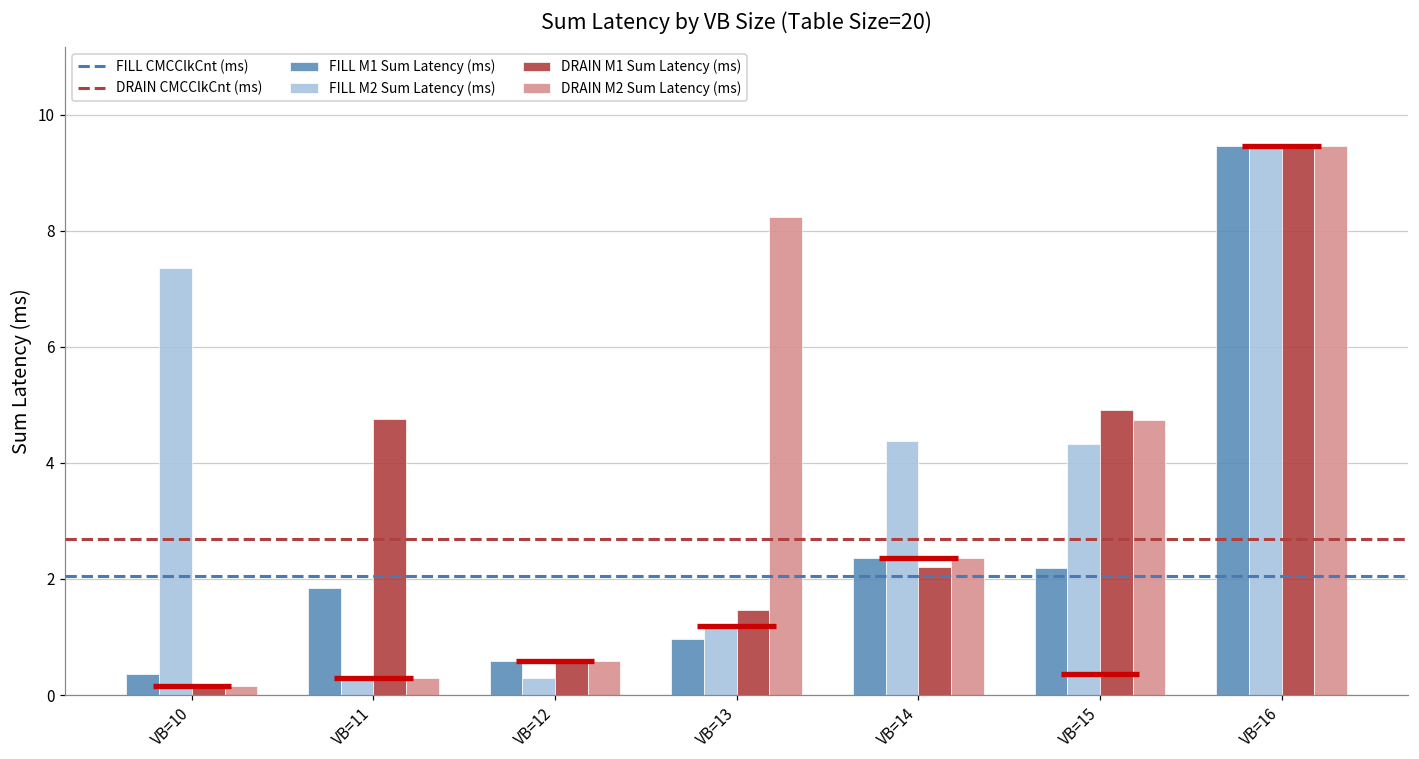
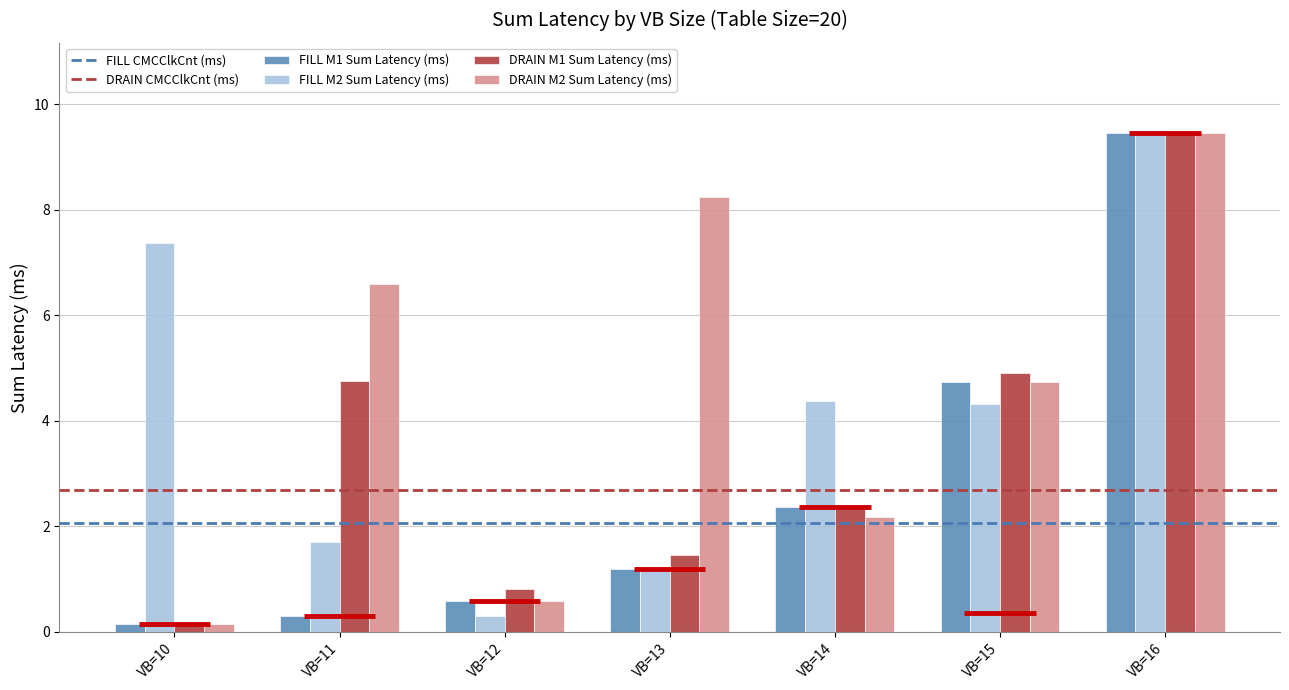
  {
    "FILL M1 Sum Latency (ms)": {
-     "VB=10": 0.4,
-     "VB=11": 1.8,
+     "VB=10": 0.1,
+     "VB=11": 0.3,
      "VB=12": 0.6,
-     "VB=13": 1.0,
+     "VB=13": 1.2,
      "VB=14": 2.4,
-     "VB=15": 2.2,
+     "VB=15": 4.7,
      "VB=16": 9.5
    },
    "FILL M2 Sum Latency (ms)": {
      "VB=10": 7.4,
-     "VB=11": 0.3,
+     "VB=11": 1.7,
      "VB=12": 0.3,
      "VB=13": 1.2,
      "VB=14": 4.4,
      "VB=15": 4.3,
      "VB=16": 9.5
    },
    "DRAIN M1 Sum Latency (ms)": {
      "VB=10": 0.1,
      "VB=11": 4.8,
-     "VB=12": 0.6,
+     "VB=12": 0.8,
      "VB=13": 1.5,
-     "VB=14": 2.2,
+     "VB=14": 2.4,
      "VB=15": 4.9,
      "VB=16": 9.5
    },
    "DRAIN M2 Sum Latency (ms)": {
      "VB=10": 0.1,
-     "VB=11": 0.3,
+     "VB=11": 6.6,
      "VB=12": 0.6,
      "VB=13": 8.2,
-     "VB=14": 2.4,
+     "VB=14": 2.2,
      "VB=15": 4.7,
      "VB=16": 9.5
    }
  }
